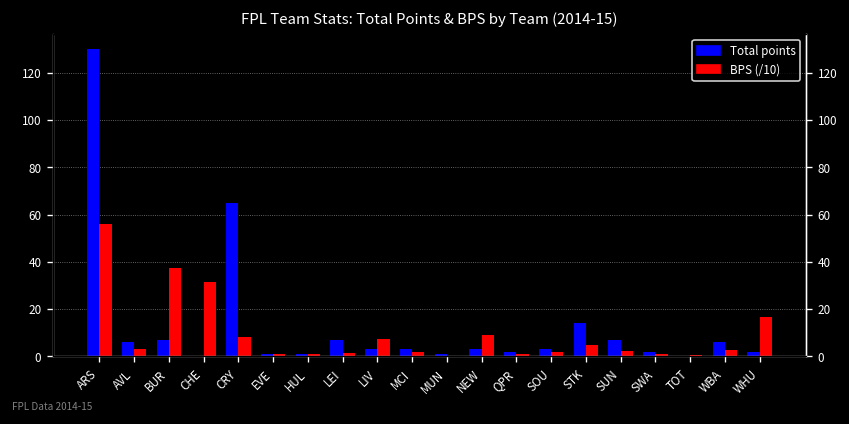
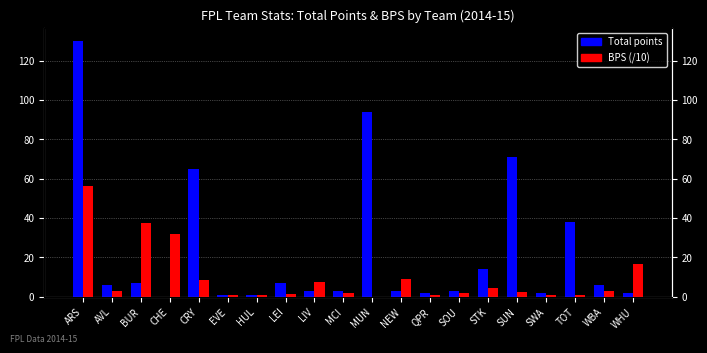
  {
    "Total points": {
      "ARS": 130,
      "AVL": 6,
      "BUR": 7,
      "CHE": 0,
      "CRY": 65,
      "LEI": 7,
      "LIV": 3,
      "MCI": 3,
-     "MUN": 1,
+     "MUN": 94,
      "NEW": 3,
      "QPR": 2,
      "SOU": 3,
      "STK": 14,
-     "SUN": 7,
+     "SUN": 71,
      "SWA": 2,
-     "TOT": 0,
+     "TOT": 38,
      "WBA": 6,
      "WHU": 2
    },
    "BPS (/10)": {
      "ARS": 56,
      "AVL": 3,
      "BUR": 37,
      "CHE": 32,
      "CRY": 8,
      "LEI": 2,
      "LIV": 7,
      "MCI": 2,
      "MUN": 0,
      "NEW": 9,
      "SOU": 2,
      "STK": 5,
      "SUN": 2,
      "WBA": 3,
      "WHU": 17
    }
  }
